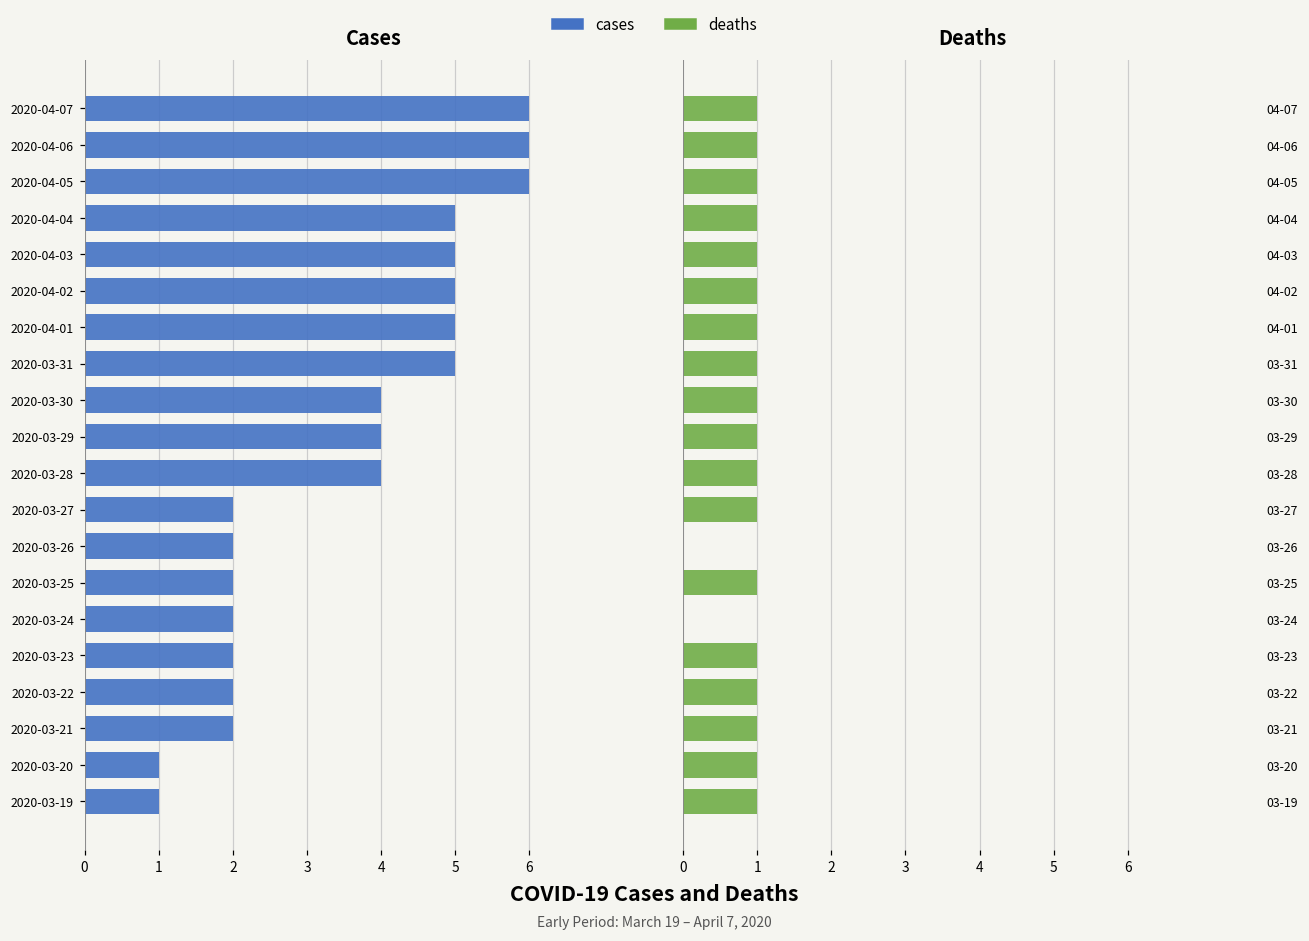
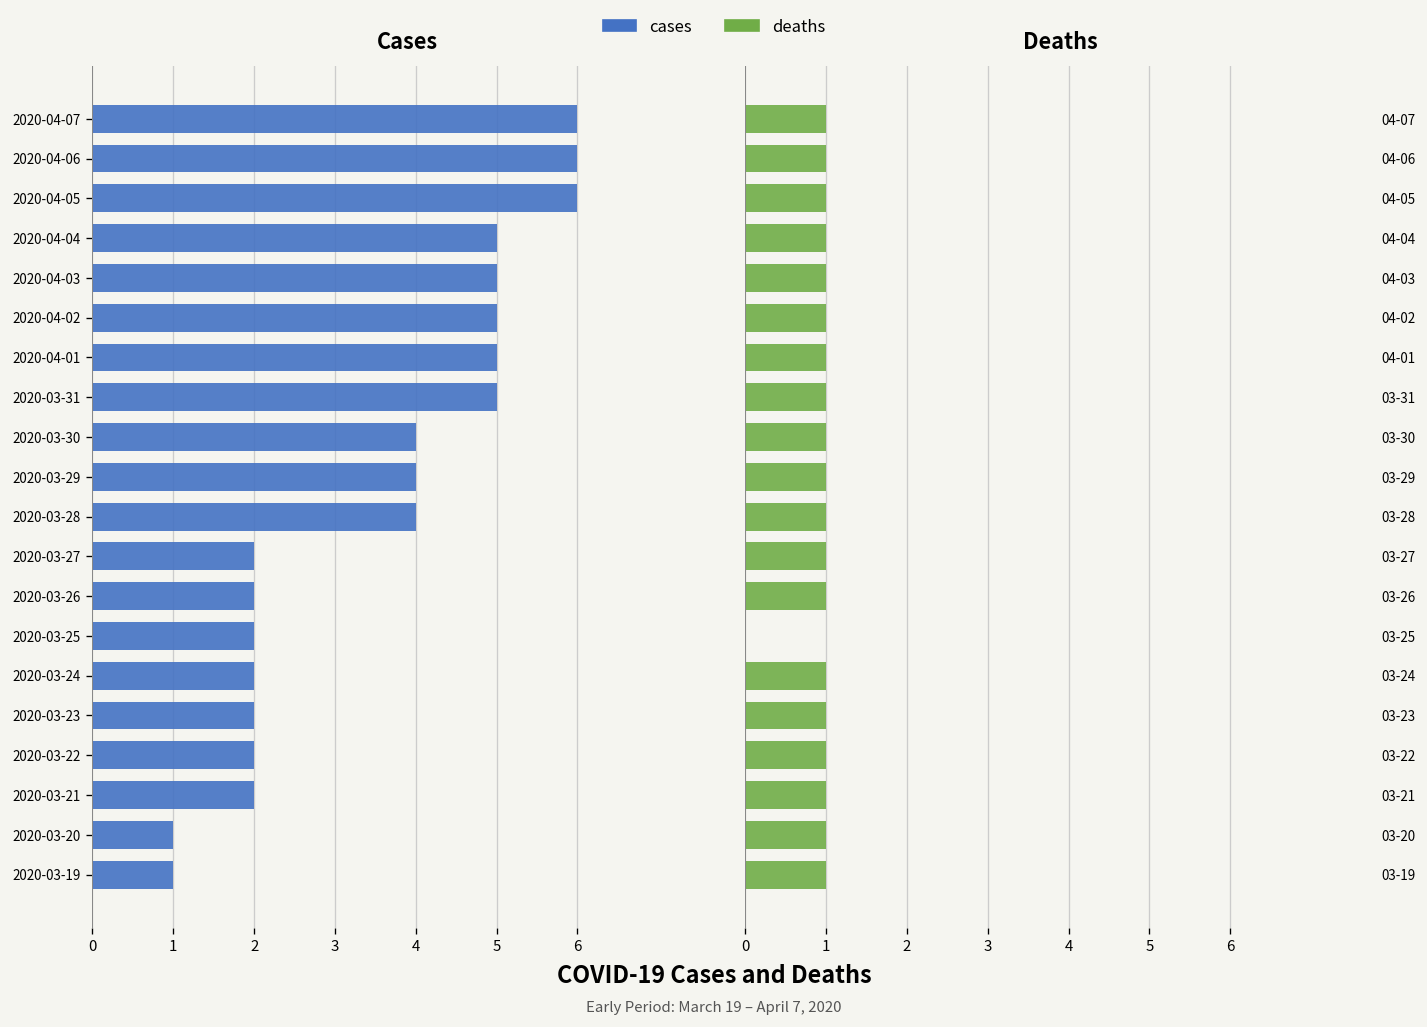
  {
    "Deaths": {
      "04-07": 1,
      "04-06": 1,
      "04-05": 1,
      "04-04": 1,
      "04-03": 1,
      "04-02": 1,
      "04-01": 1,
      "03-31": 1,
      "03-30": 1,
      "03-29": 1,
      "03-28": 1,
      "03-27": 1,
-     "03-26": 0,
-     "03-25": 1,
-     "03-24": 0,
+     "03-26": 1,
+     "03-25": 0,
+     "03-24": 1,
      "03-23": 1,
      "03-22": 1,
      "03-21": 1,
      "03-20": 1,
      "03-19": 1
    }
  }
